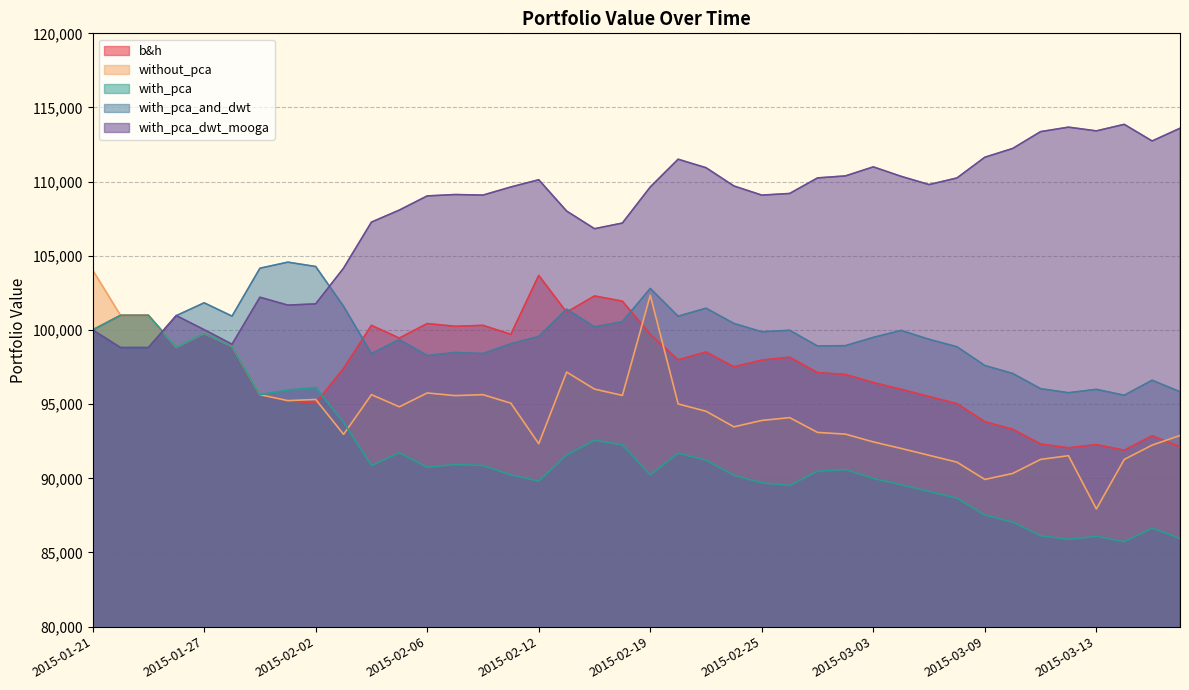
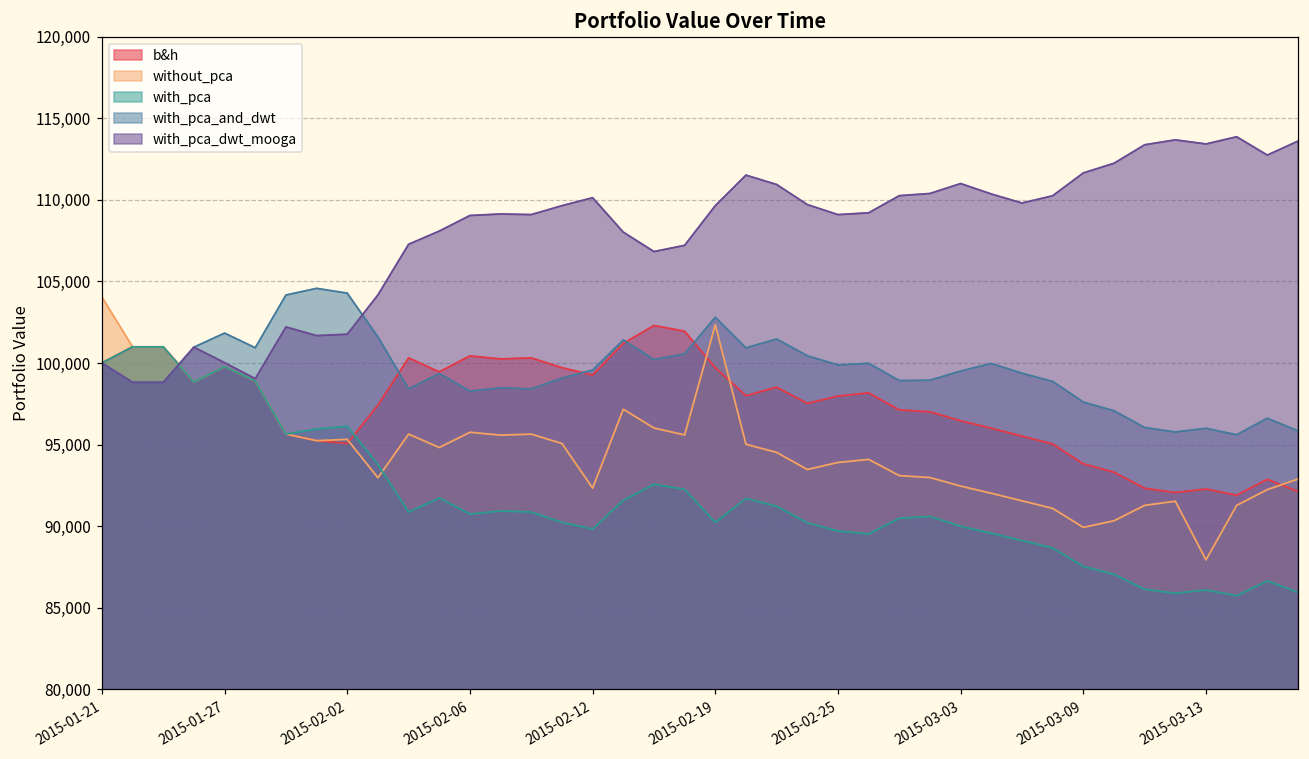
  {
    "b&h": {
      "2015-02-02": "95,100",
      "2015-02-06": "100,400",
-     "2015-02-12": "103,700",
+     "2015-02-12": "99,300",
      "2015-02-19": "99,700",
      "2015-02-25": "98,000",
      "2015-03-03": "96,500",
      "2015-03-09": "93,800",
      "2015-03-13": "92,300"
    },
    "without_pca": {
      "2015-01-21": "104,000",
      "2015-02-02": "95,300",
      "2015-02-06": "95,800",
      "2015-02-12": "92,300",
      "2015-02-19": "102,300",
      "2015-02-25": "93,900",
      "2015-03-03": "92,500",
      "2015-03-09": "89,900",
      "2015-03-13": "87,900"
    }
  }
